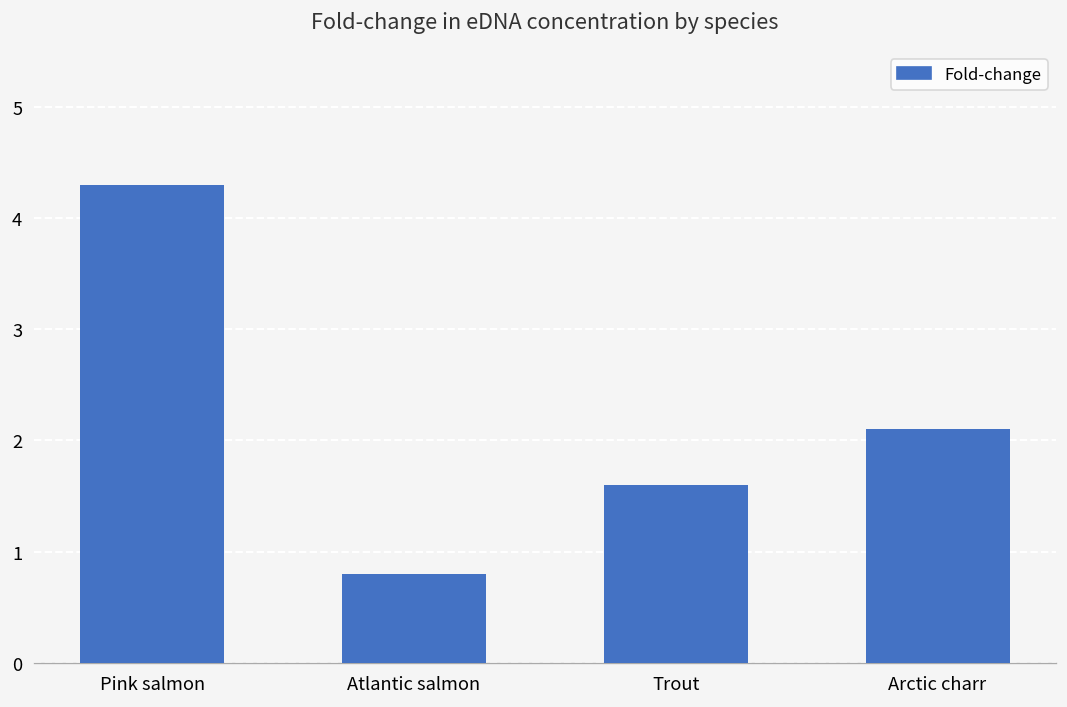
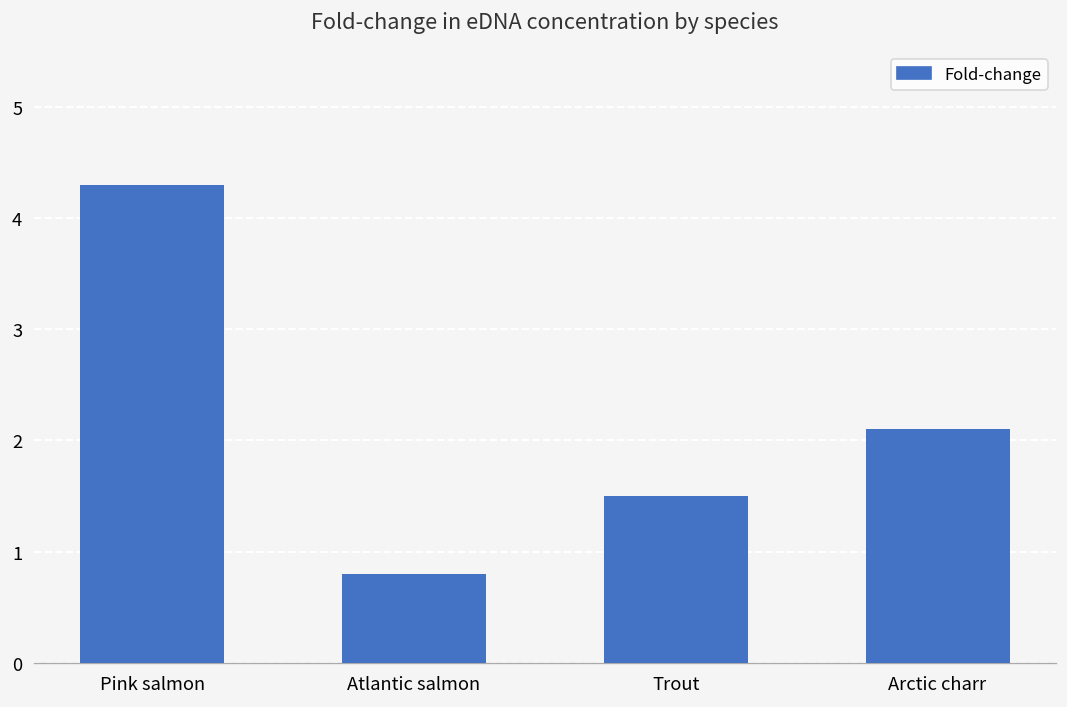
  {
    "Pink salmon": 4.3,
    "Atlantic salmon": 0.8,
-   "Trout": 1.6,
+   "Trout": 1.5,
    "Arctic charr": 2.1
  }
